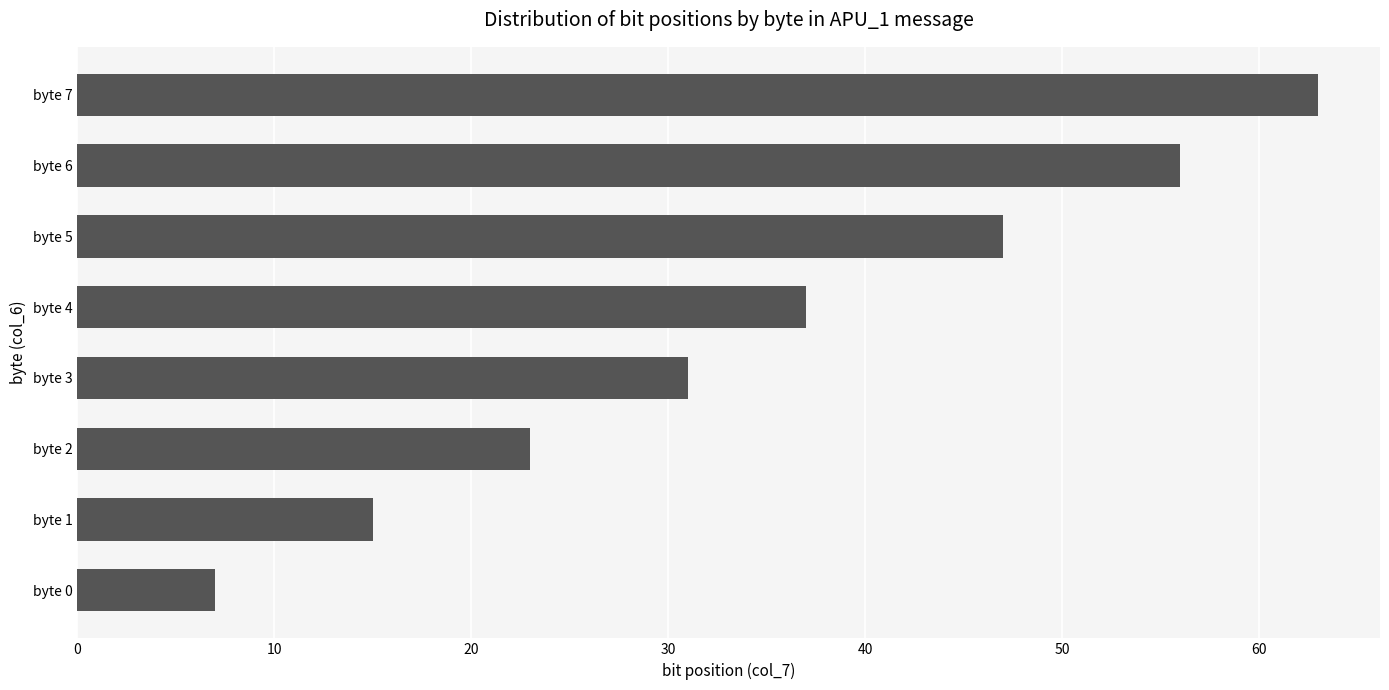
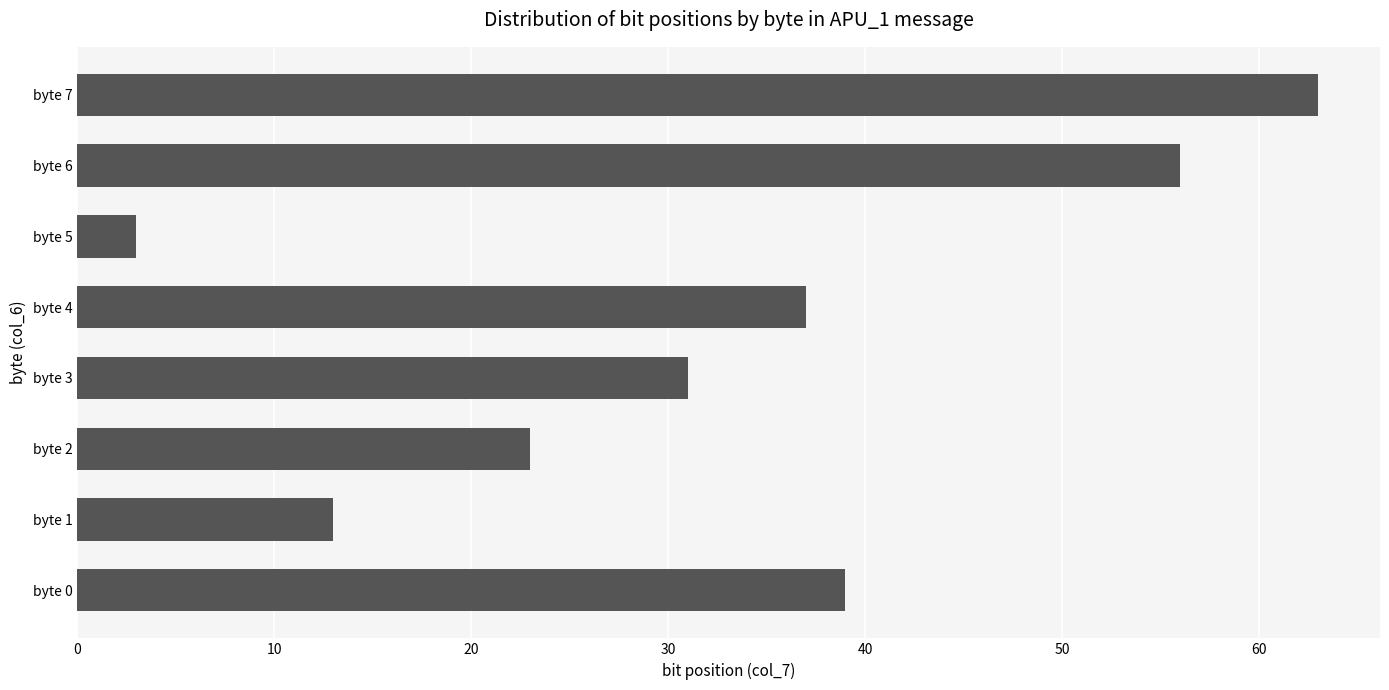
  {
    "byte 7": 63,
    "byte 6": 56,
-   "byte 5": 47,
+   "byte 5": 3,
    "byte 4": 37,
    "byte 3": 31,
    "byte 2": 23,
-   "byte 1": 15,
-   "byte 0": 7
+   "byte 1": 13,
+   "byte 0": 39
  }
